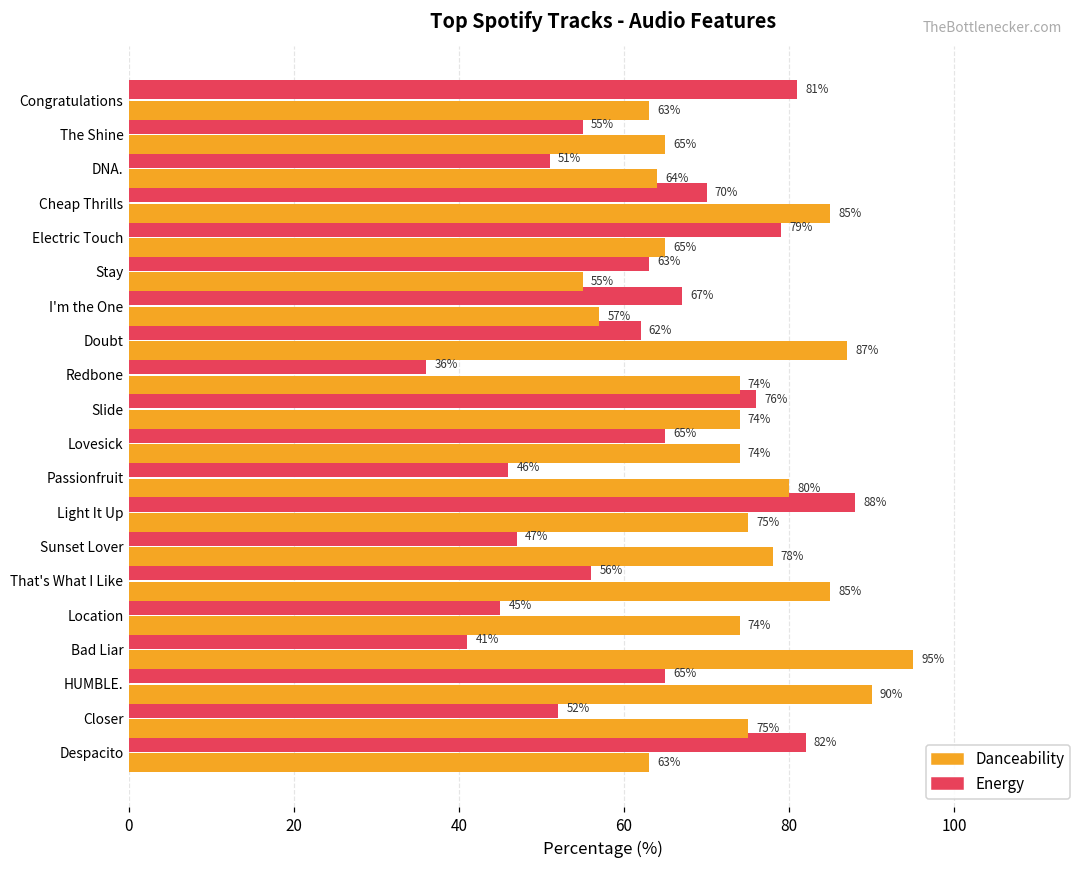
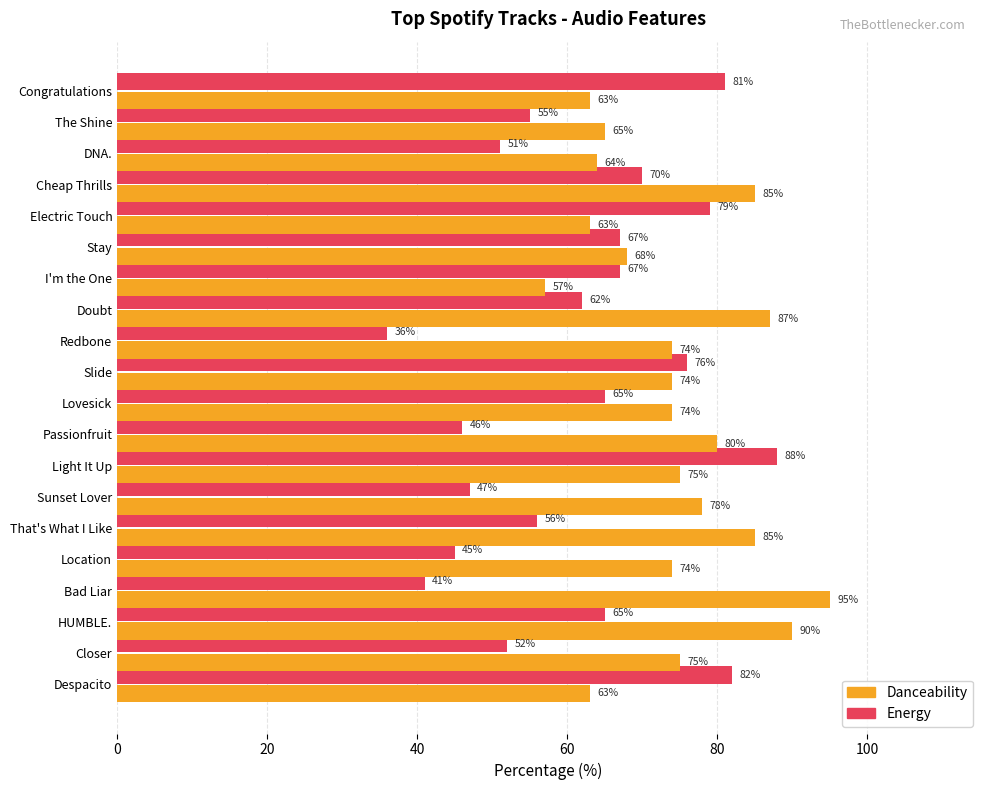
  {
    "Energy": {
      "Congratulations": "81%",
      "The Shine": "55%",
      "DNA.": "51%",
      "Cheap Thrills": "70%",
      "Electric Touch": "79%",
-     "Stay": "63%",
+     "Stay": "67%",
      "I'm the One": "67%",
      "Doubt": "62%",
      "Redbone": "36%",
      "Slide": "76%",
      "Lovesick": "65%",
      "Passionfruit": "46%",
      "Light It Up": "88%",
      "Sunset Lover": "47%",
      "That's What I Like": "56%",
      "Location": "45%",
      "Bad Liar": "41%",
      "HUMBLE.": "65%",
      "Closer": "52%",
      "Despacito": "82%"
    },
    "Danceability": {
      "Congratulations": "63%",
      "The Shine": "65%",
      "DNA.": "64%",
      "Cheap Thrills": "85%",
-     "Electric Touch": "65%",
-     "Stay": "55%",
+     "Electric Touch": "63%",
+     "Stay": "68%",
      "I'm the One": "57%",
      "Doubt": "87%",
      "Redbone": "74%",
      "Slide": "74%",
      "Lovesick": "74%",
      "Passionfruit": "80%",
      "Light It Up": "75%",
      "Sunset Lover": "78%",
      "That's What I Like": "85%",
      "Location": "74%",
      "Bad Liar": "95%",
      "HUMBLE.": "90%",
      "Closer": "75%",
      "Despacito": "63%"
    }
  }
